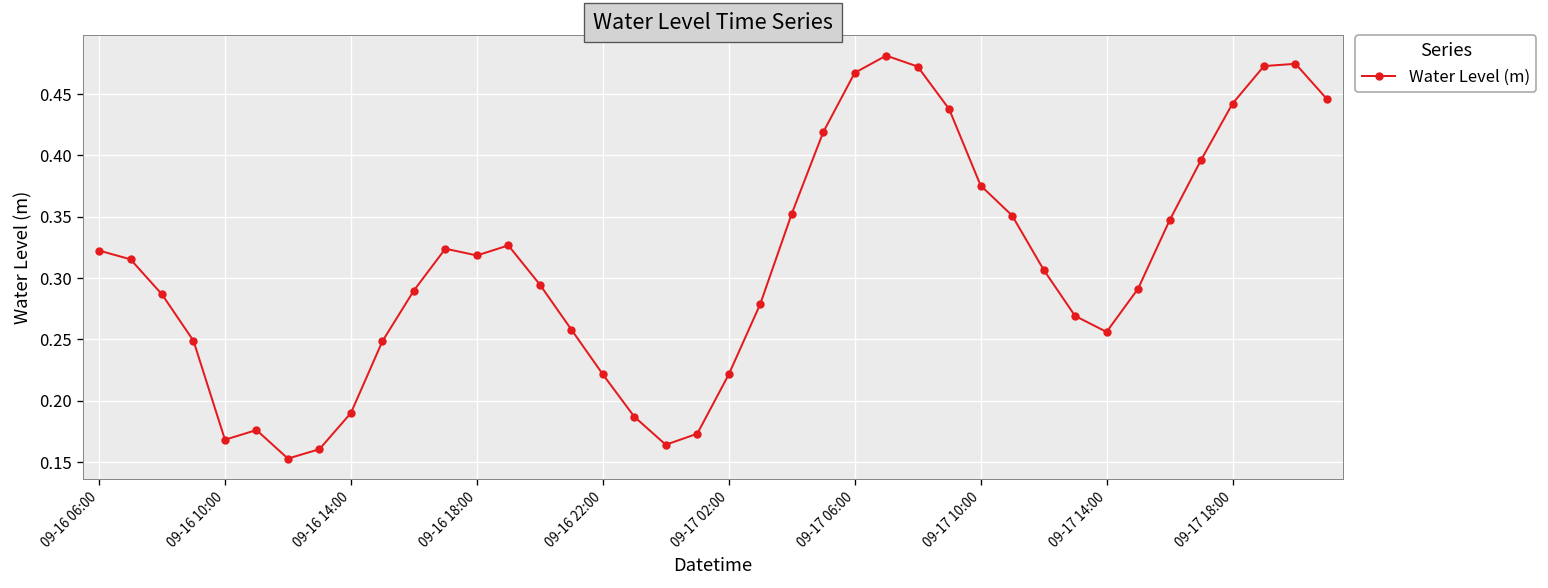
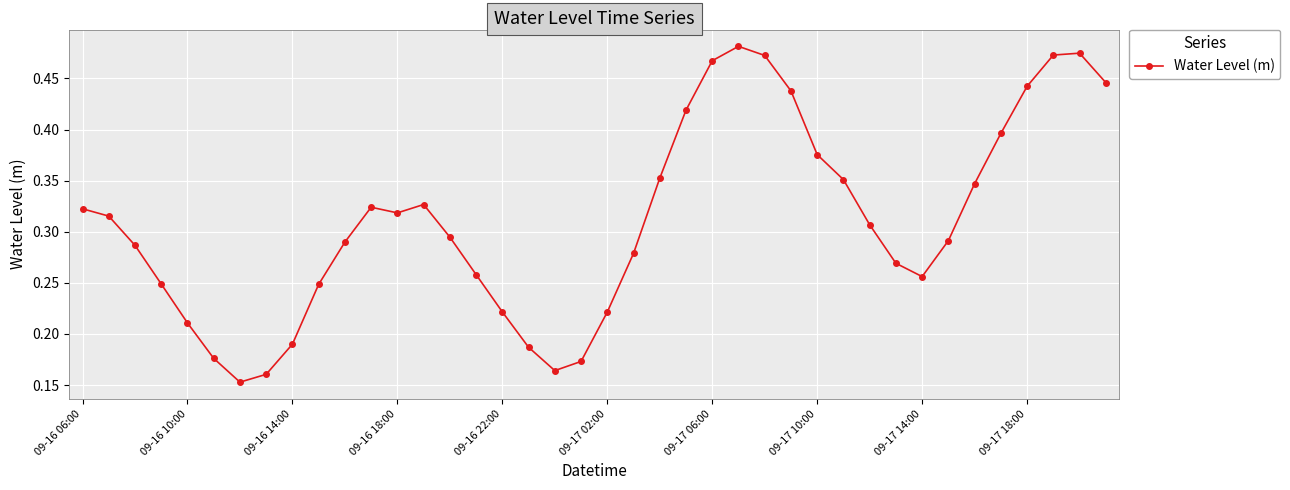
  {
    "09-16 06:00": 0.322,
-   "09-16 10:00": 0.168,
+   "09-16 10:00": 0.211,
    "09-16 14:00": 0.190,
    "09-16 18:00": 0.318,
    "09-16 22:00": 0.222,
    "09-17 02:00": 0.221,
    "09-17 06:00": 0.467,
    "09-17 10:00": 0.375,
    "09-17 14:00": 0.256,
    "09-17 18:00": 0.442
  }
